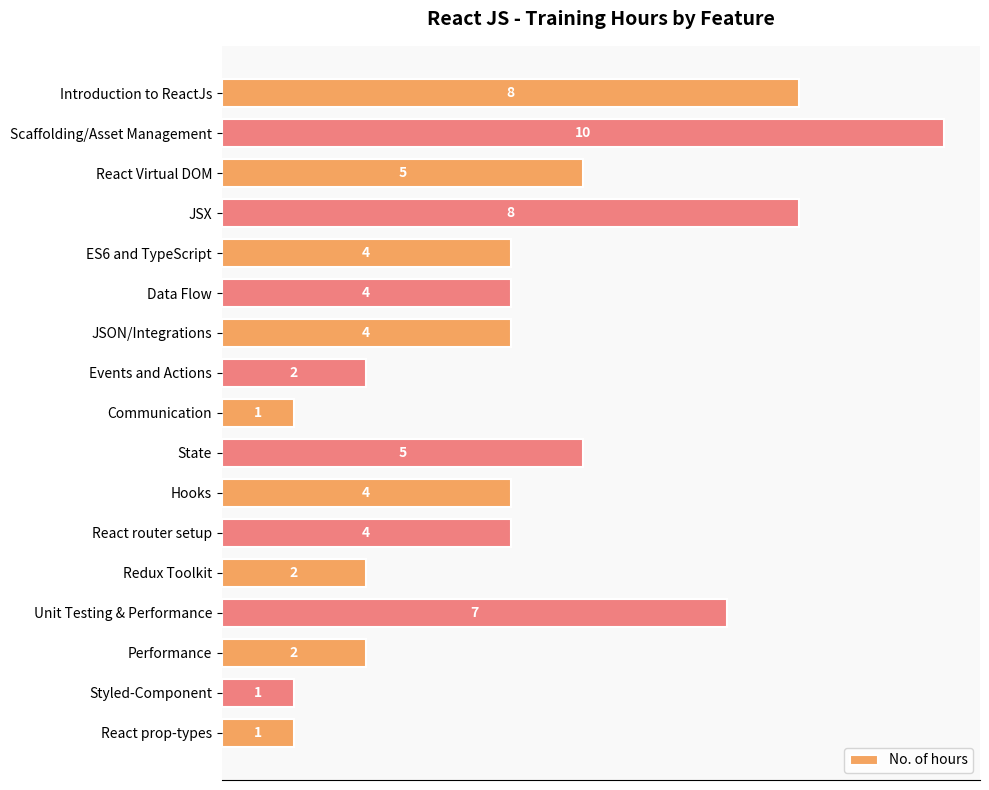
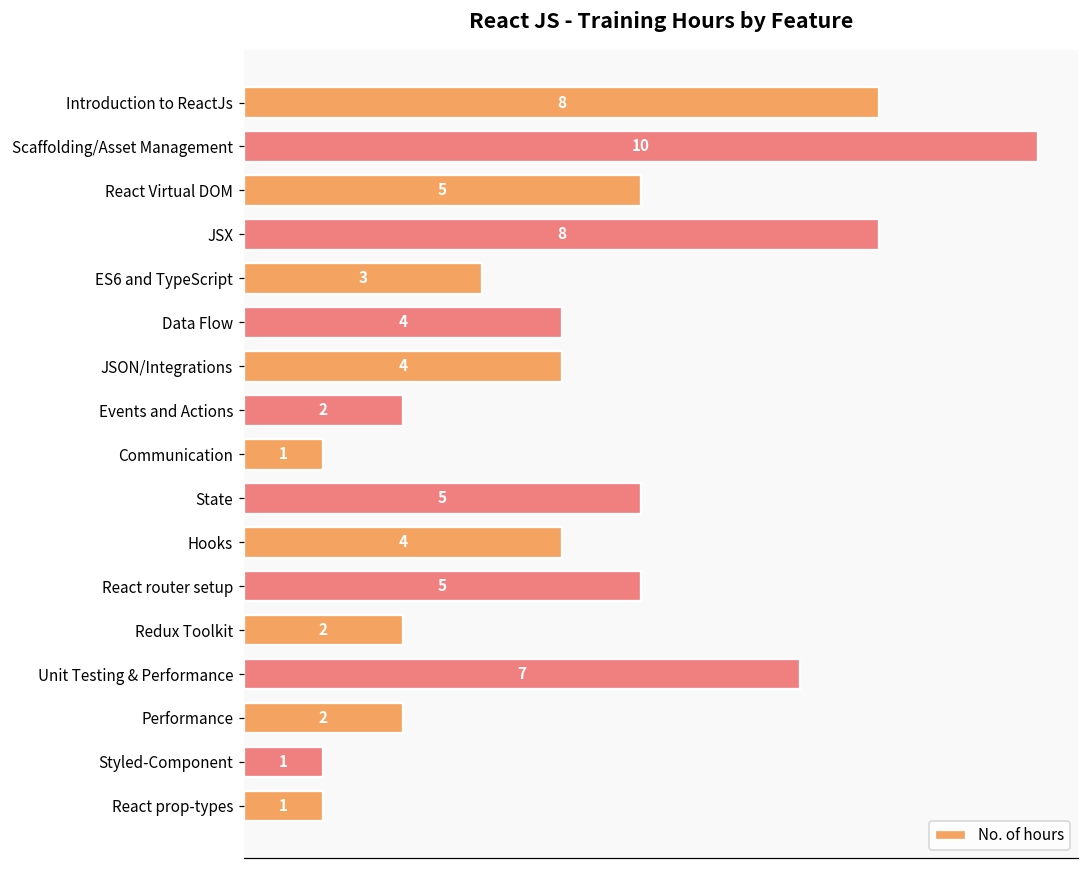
  {
    "Introduction to ReactJs": 8,
    "Scaffolding/Asset Management": 10,
    "React Virtual DOM": 5,
    "JSX": 8,
-   "ES6 and TypeScript": 4,
+   "ES6 and TypeScript": 3,
    "Data Flow": 4,
    "JSON/Integrations": 4,
    "Events and Actions": 2,
    "Communication": 1,
    "State": 5,
    "Hooks": 4,
-   "React router setup": 4,
+   "React router setup": 5,
    "Redux Toolkit": 2,
    "Unit Testing & Performance": 7,
    "Performance": 2,
    "Styled-Component": 1,
    "React prop-types": 1
  }
